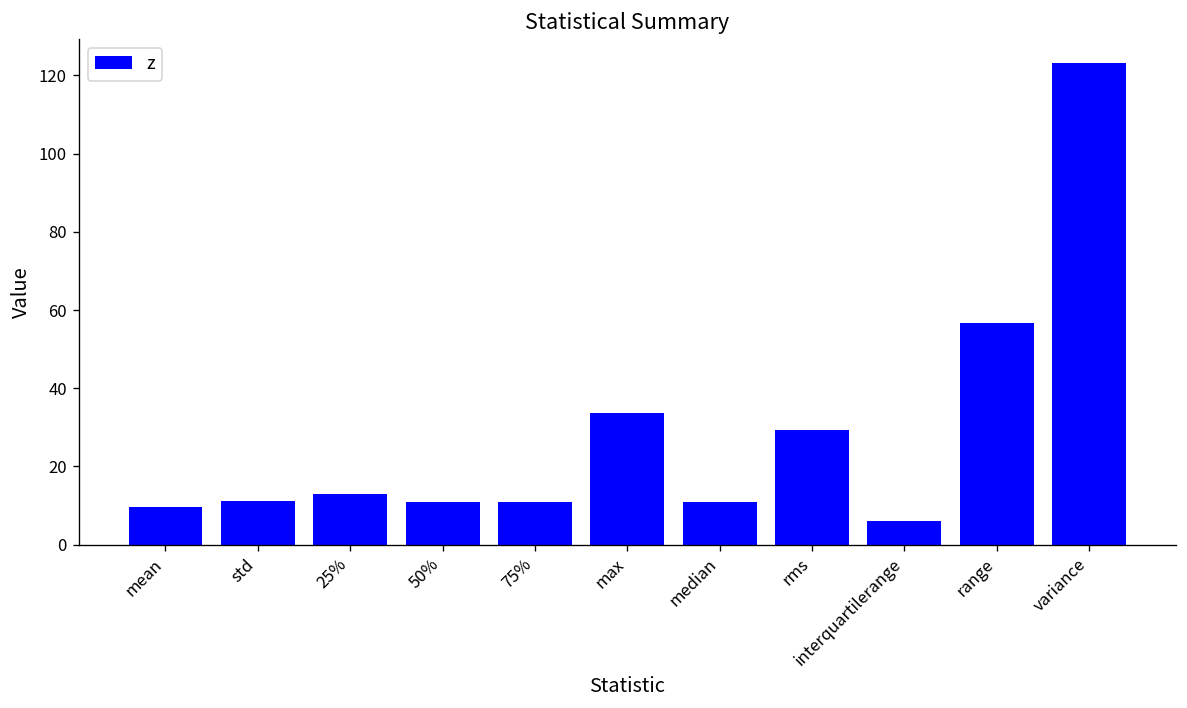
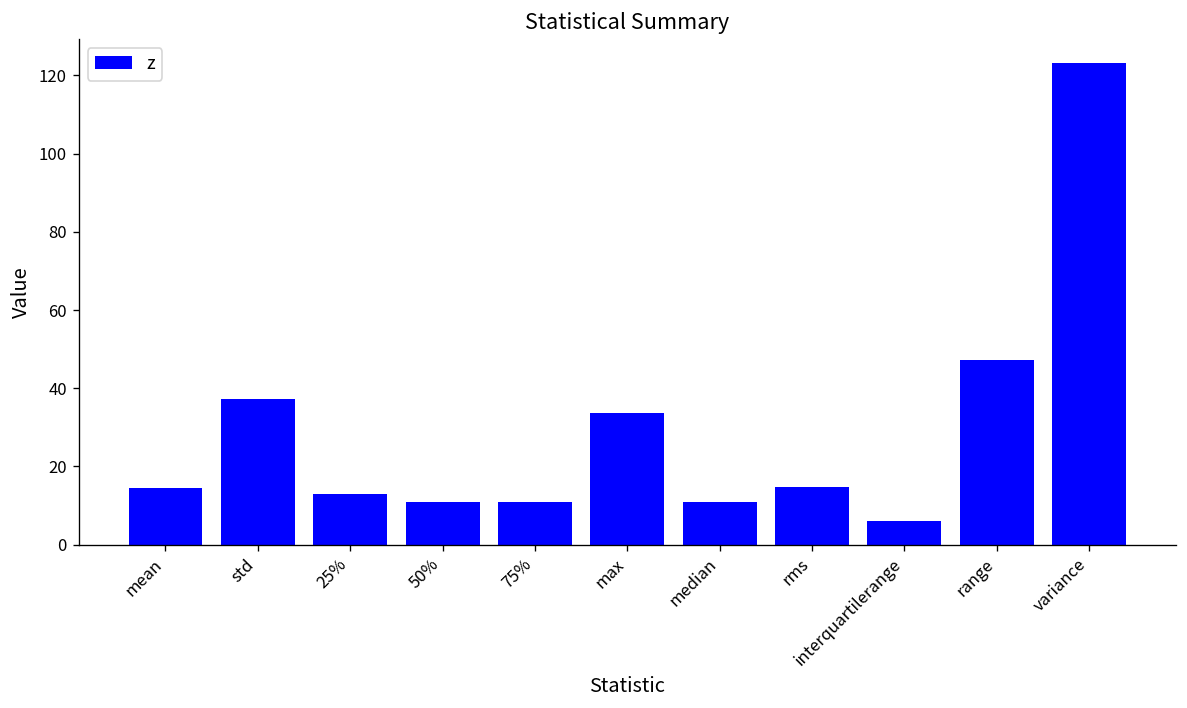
  {
-   "mean": 10,
-   "std": 11,
+   "mean": 15,
+   "std": 37,
    "25%": 13,
    "50%": 11,
    "75%": 11,
    "max": 34,
    "median": 11,
-   "rms": 29,
+   "rms": 15,
    "interquartilerange": 6,
-   "range": 57,
+   "range": 47,
    "variance": 123
  }
